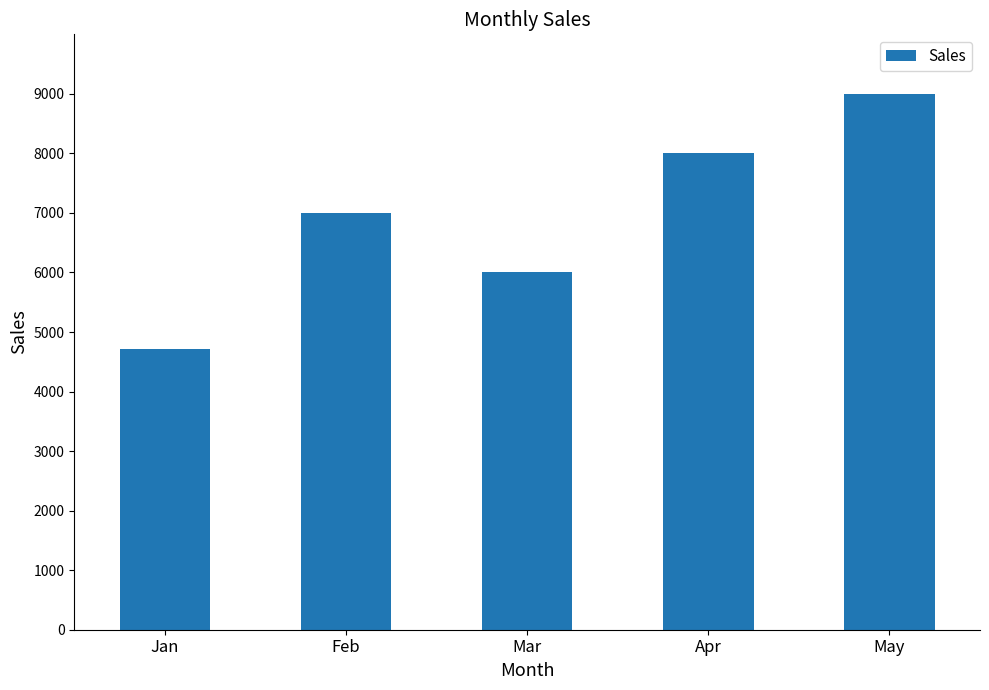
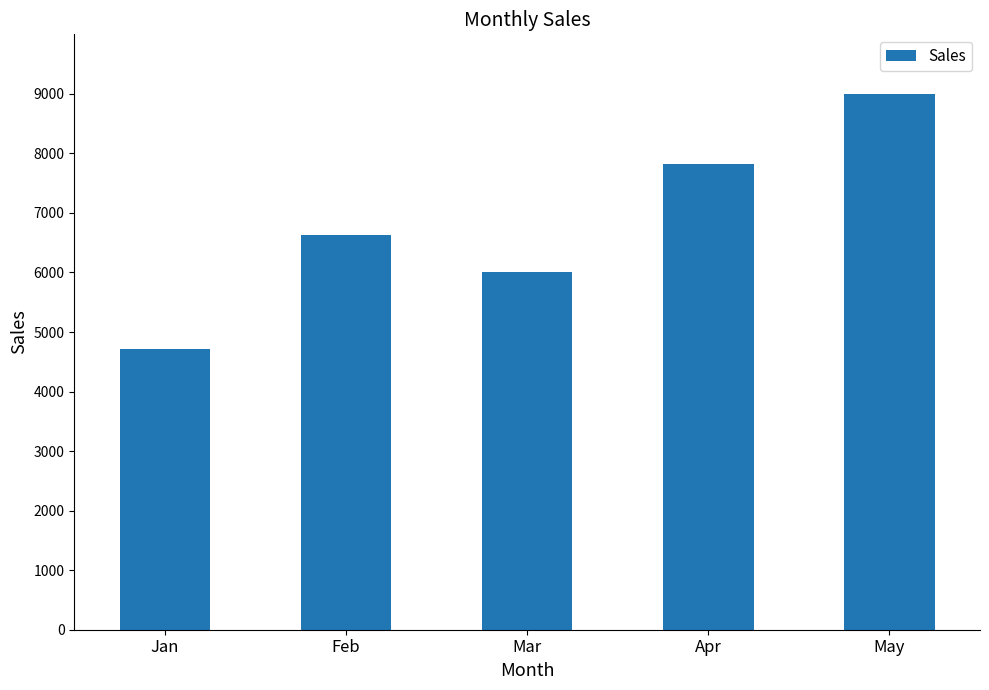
  {
    "Jan": 4700,
-   "Feb": 7000,
+   "Feb": 6600,
    "Mar": 6000,
-   "Apr": 8000,
+   "Apr": 7800,
    "May": 9000
  }
